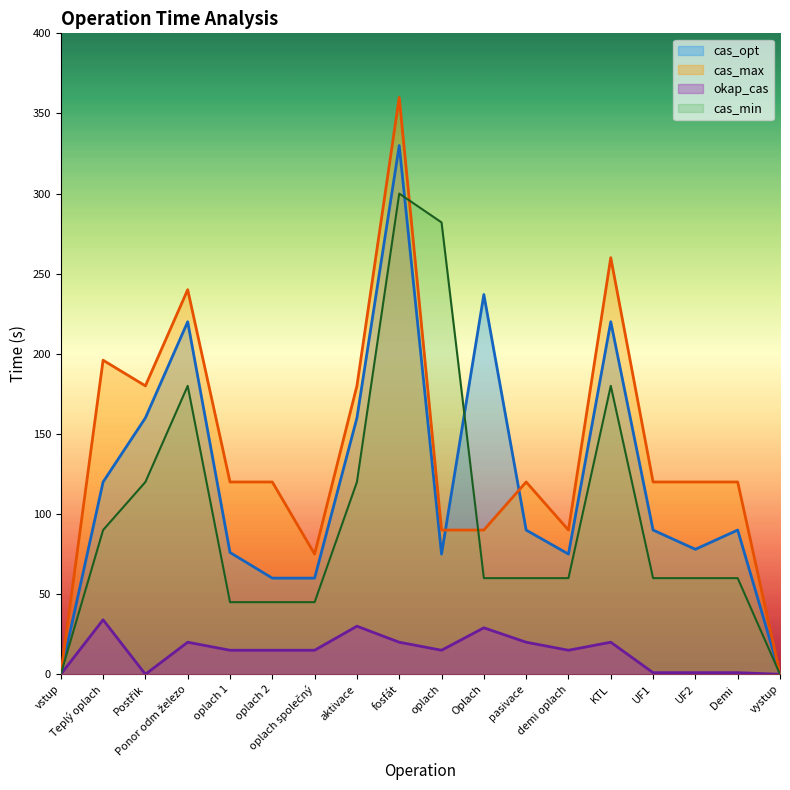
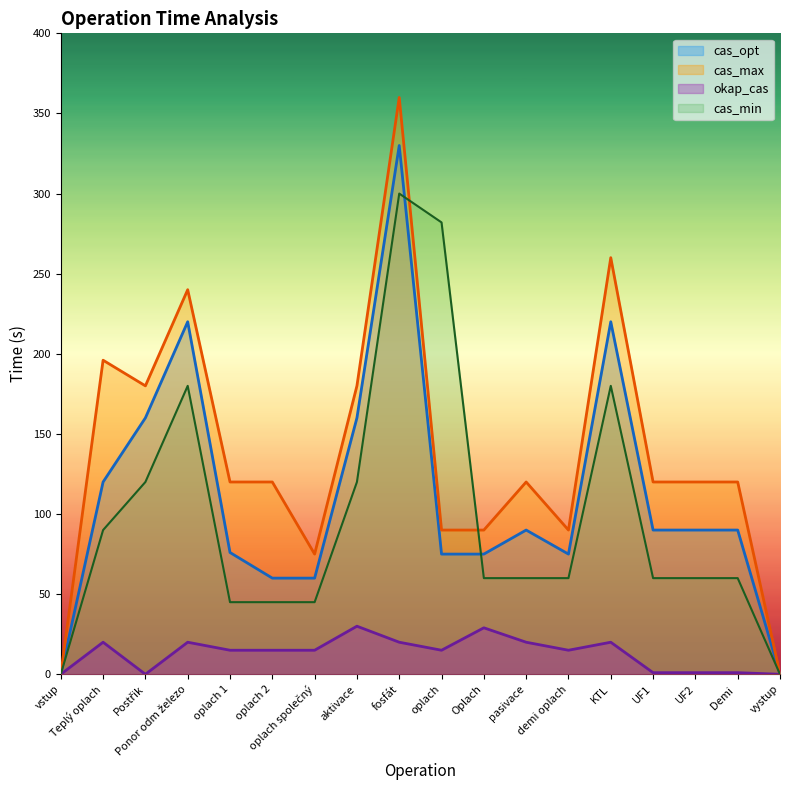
  {
    "cas_opt": {
      "Teplý oplach": 120,
      "Postřik": 160,
      "Ponor odm železo": 220,
      "oplach 1": 76,
      "oplach 2": 60,
      "oplach společný": 60,
      "aktivace": 160,
      "fosfát": 330,
      "oplach": 75,
-     "Oplach": 237,
+     "Oplach": 75,
      "pasivace": 90,
      "demi oplach": 75,
      "KTL": 220,
      "UF1": 90,
-     "UF2": 78,
+     "UF2": 90,
      "Demi": 90
    },
    "cas_max": {
      "Teplý oplach": 196,
      "Postřik": 180,
      "Ponor odm železo": 240,
      "oplach 1": 120,
      "oplach 2": 120,
      "oplach společný": 75,
      "aktivace": 180,
      "fosfát": 360,
      "oplach": 90,
      "Oplach": 90,
      "pasivace": 120,
      "demi oplach": 90,
      "KTL": 260,
      "UF1": 120,
      "UF2": 120,
      "Demi": 120
    },
    "okap_cas": {
-     "Teplý oplach": 34,
+     "Teplý oplach": 20,
      "Postřik": 0,
      "Ponor odm železo": 20,
      "oplach 1": 15,
      "oplach 2": 15,
      "oplach společný": 15,
      "aktivace": 30,
      "fosfát": 20,
      "oplach": 15,
      "Oplach": 29,
      "pasivace": 20,
      "demi oplach": 15,
      "KTL": 20,
      "UF1": 1,
      "UF2": 1,
      "Demi": 1
    },
    "cas_min": {
      "Teplý oplach": 90,
      "Postřik": 120,
      "Ponor odm železo": 180,
      "oplach 1": 45,
      "oplach 2": 45,
      "oplach společný": 45,
      "aktivace": 120,
      "fosfát": 300,
      "oplach": 282,
      "Oplach": 60,
      "pasivace": 60,
      "demi oplach": 60,
      "KTL": 180,
      "UF1": 60,
      "UF2": 60,
      "Demi": 60
    }
  }
